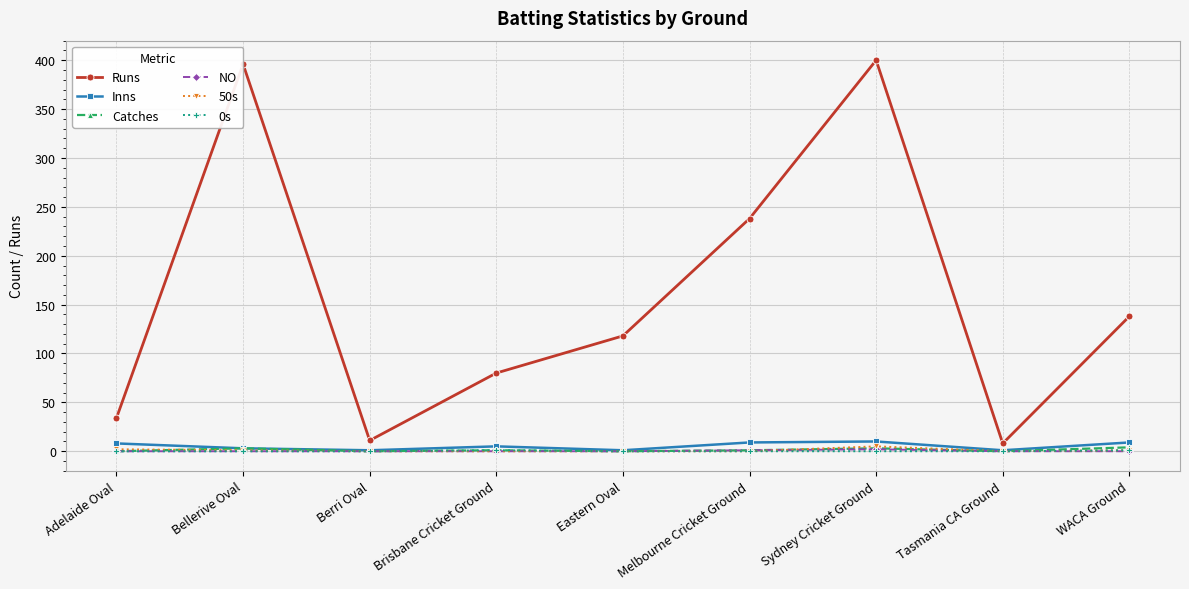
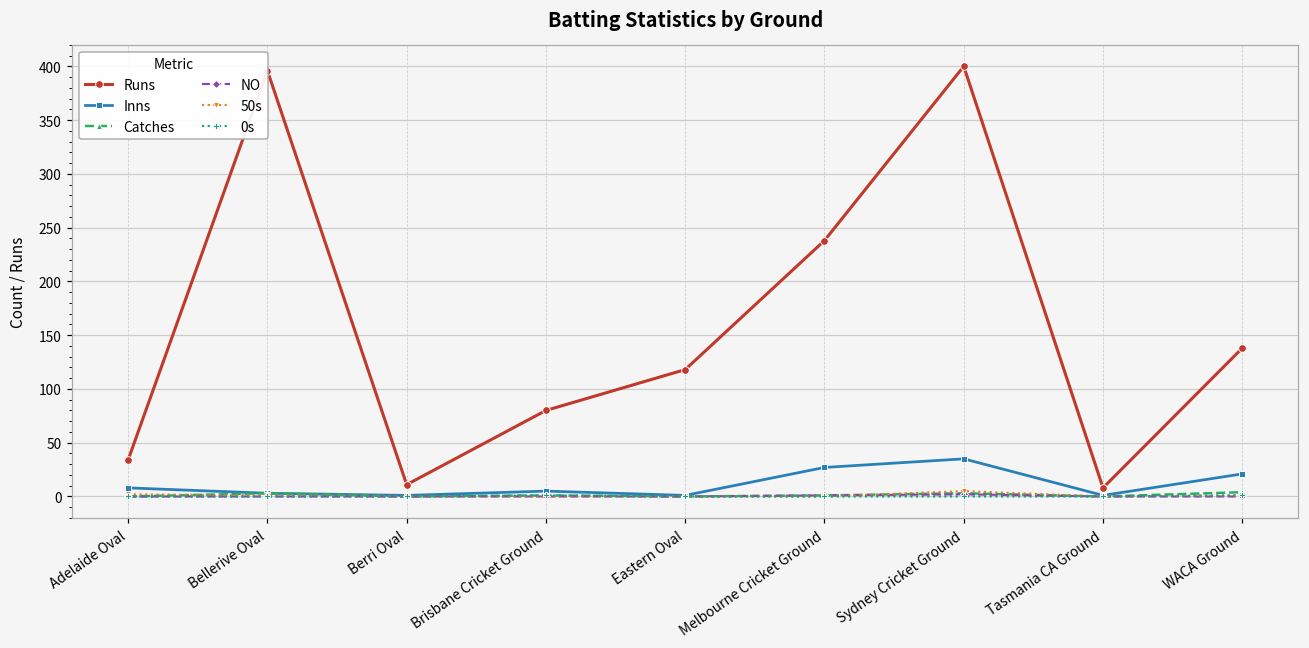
  {
    "Runs": {
      "Adelaide Oval": 30,
      "Berri Oval": 10,
      "Brisbane Cricket Ground": 80,
      "Eastern Oval": 120,
      "Melbourne Cricket Ground": 240,
      "Sydney Cricket Ground": 400,
      "Tasmania CA Ground": 10,
      "WACA Ground": 140
    },
    "Inns": {
      "Adelaide Oval": 10,
      "Brisbane Cricket Ground": 10,
-     "Melbourne Cricket Ground": 10,
-     "Sydney Cricket Ground": 10,
-     "WACA Ground": 10
+     "Melbourne Cricket Ground": 30,
+     "Sydney Cricket Ground": 40,
+     "WACA Ground": 20
    }
  }
